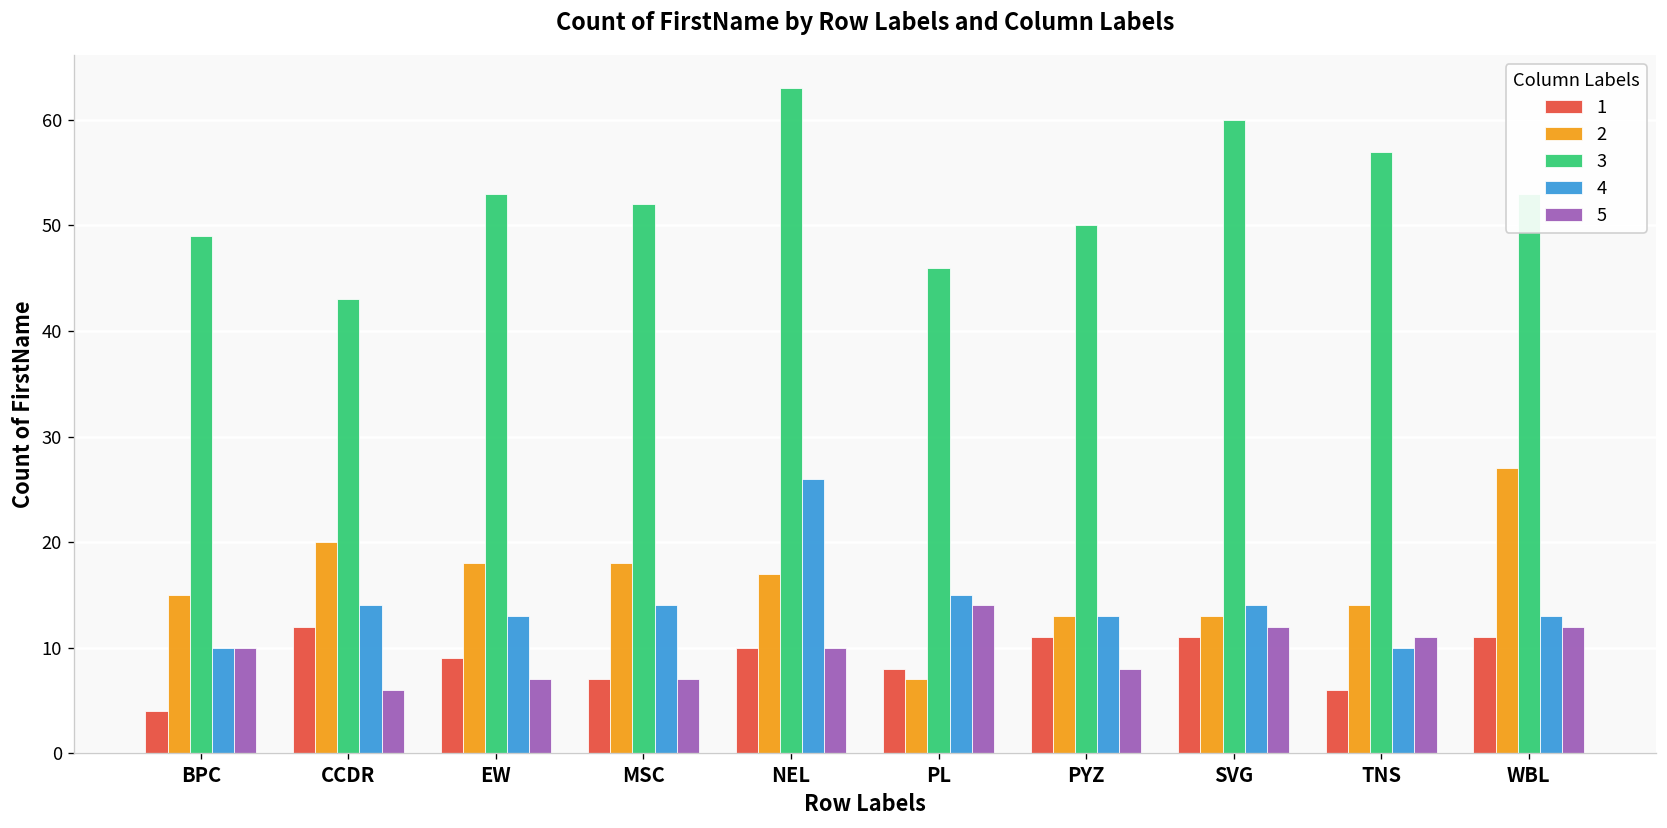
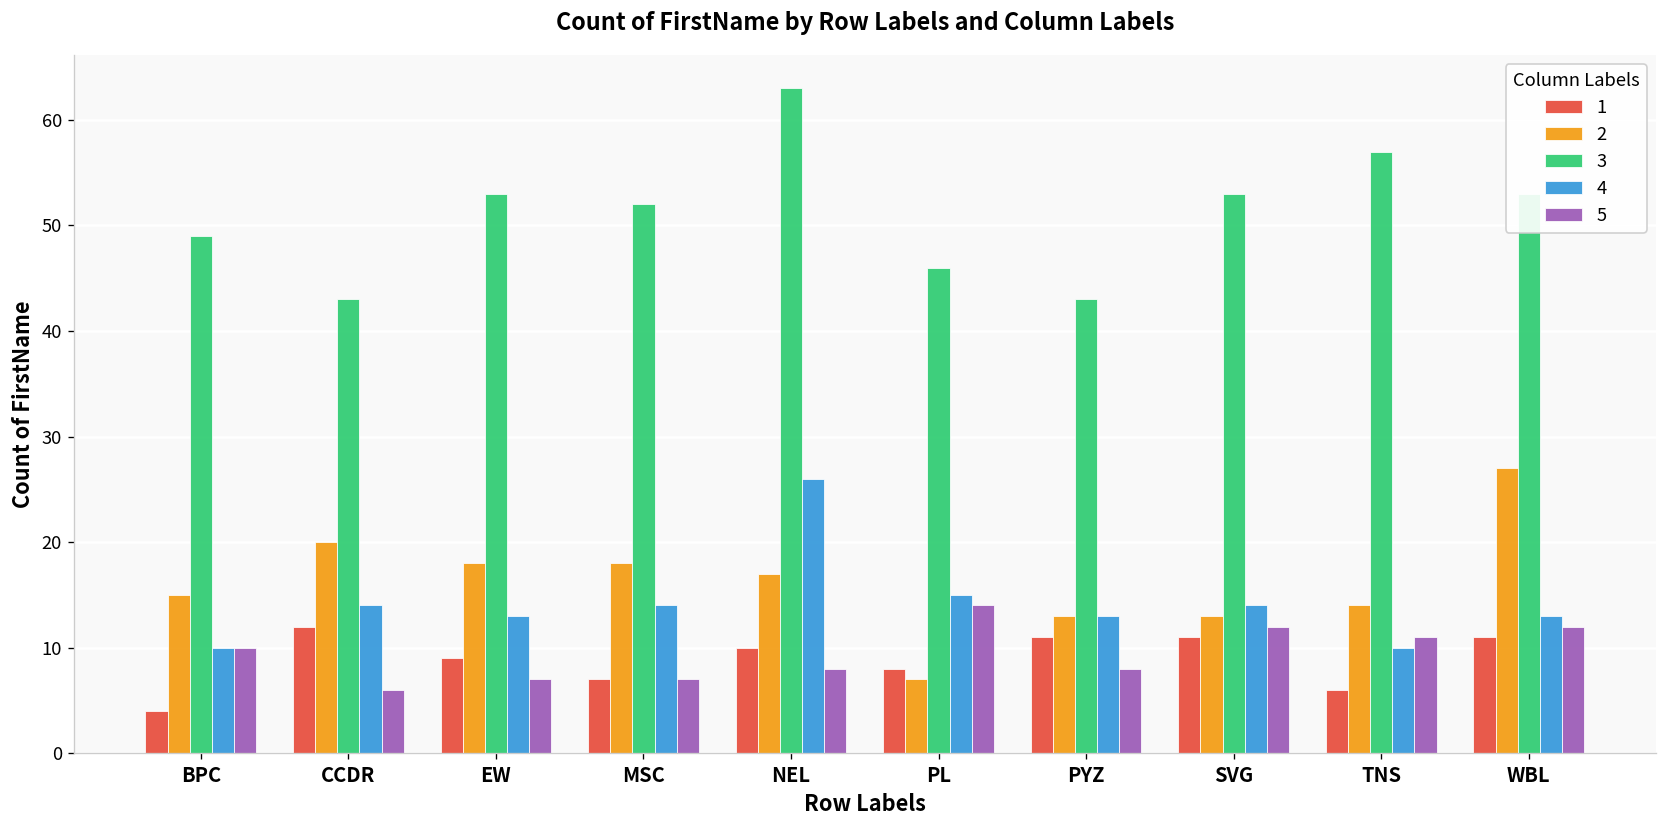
  {
    "1": {
      "BPC": 4,
      "CCDR": 12,
      "EW": 9,
      "MSC": 7,
      "NEL": 10,
      "PL": 8,
      "PYZ": 11,
      "SVG": 11,
      "TNS": 6,
      "WBL": 11
    },
    "2": {
      "BPC": 15,
      "CCDR": 20,
      "EW": 18,
      "MSC": 18,
      "NEL": 17,
      "PL": 7,
      "PYZ": 13,
      "SVG": 13,
      "TNS": 14,
      "WBL": 27
    },
    "3": {
      "BPC": 49,
      "CCDR": 43,
      "EW": 53,
      "MSC": 52,
      "NEL": 63,
      "PL": 46,
-     "PYZ": 50,
-     "SVG": 60,
+     "PYZ": 43,
+     "SVG": 53,
      "TNS": 57
    },
    "4": {
      "BPC": 10,
      "CCDR": 14,
      "EW": 13,
      "MSC": 14,
      "NEL": 26,
      "PL": 15,
      "PYZ": 13,
      "SVG": 14,
      "TNS": 10,
      "WBL": 13
    },
    "5": {
      "BPC": 10,
      "CCDR": 6,
      "EW": 7,
      "MSC": 7,
-     "NEL": 10,
+     "NEL": 8,
      "PL": 14,
      "PYZ": 8,
      "SVG": 12,
      "TNS": 11,
      "WBL": 12
    }
  }
